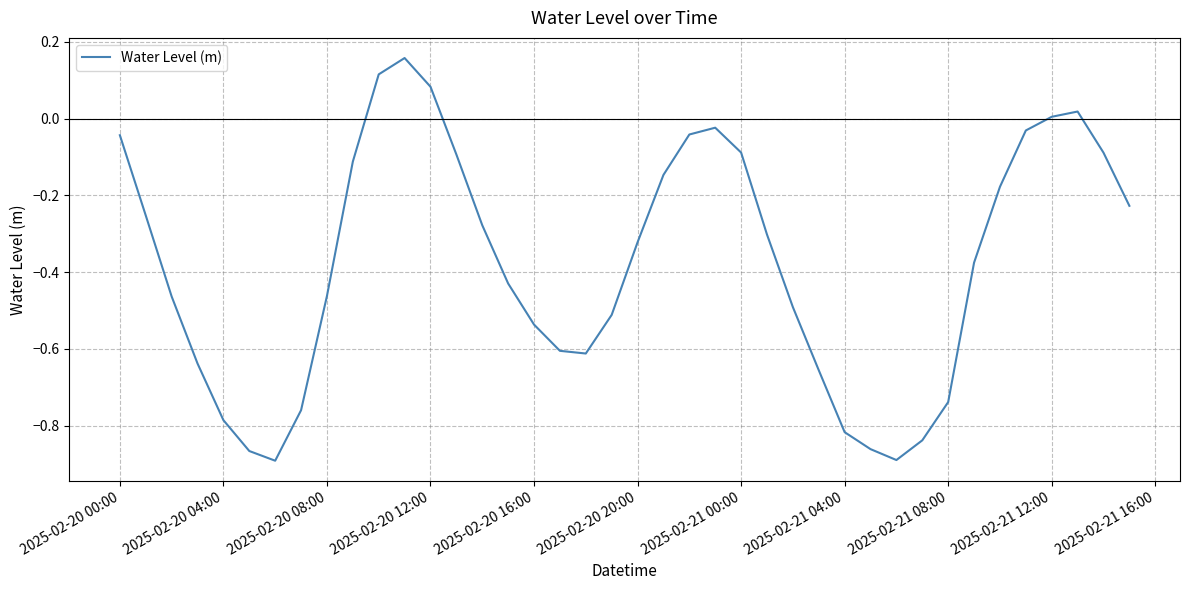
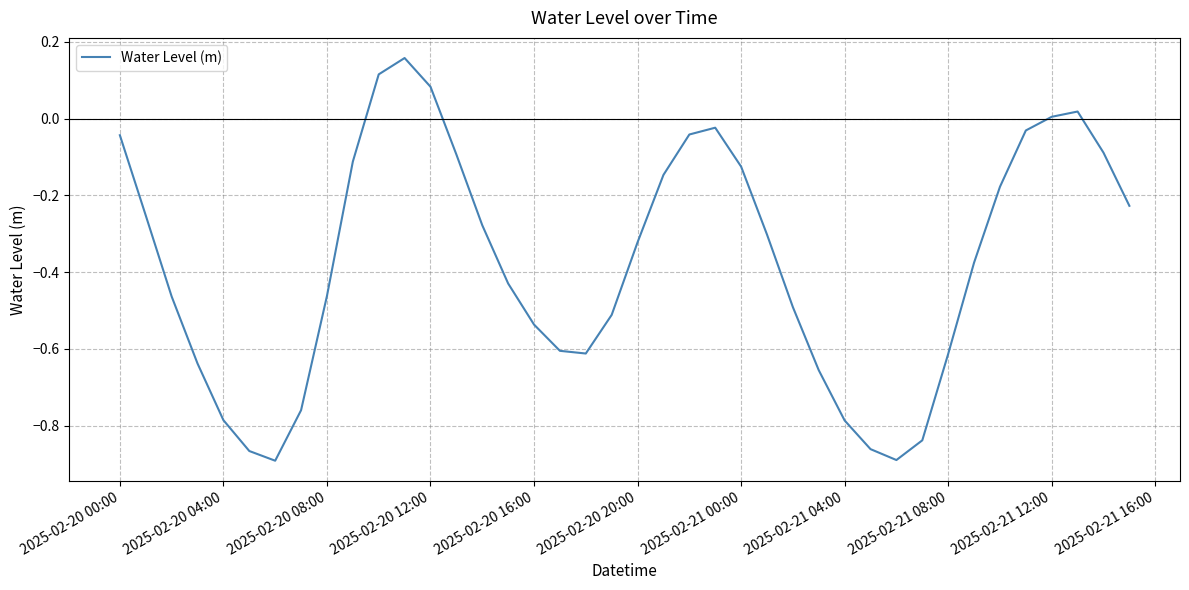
  {
    "2025-02-20 00:00": -0.04,
    "2025-02-20 04:00": -0.79,
    "2025-02-20 08:00": -0.46,
    "2025-02-20 12:00": 0.08,
    "2025-02-20 16:00": -0.54,
    "2025-02-20 20:00": -0.32,
-   "2025-02-21 00:00": -0.09,
-   "2025-02-21 04:00": -0.82,
-   "2025-02-21 08:00": -0.74,
+   "2025-02-21 00:00": -0.13,
+   "2025-02-21 04:00": -0.79,
+   "2025-02-21 08:00": -0.61,
    "2025-02-21 12:00": 0.00
  }
